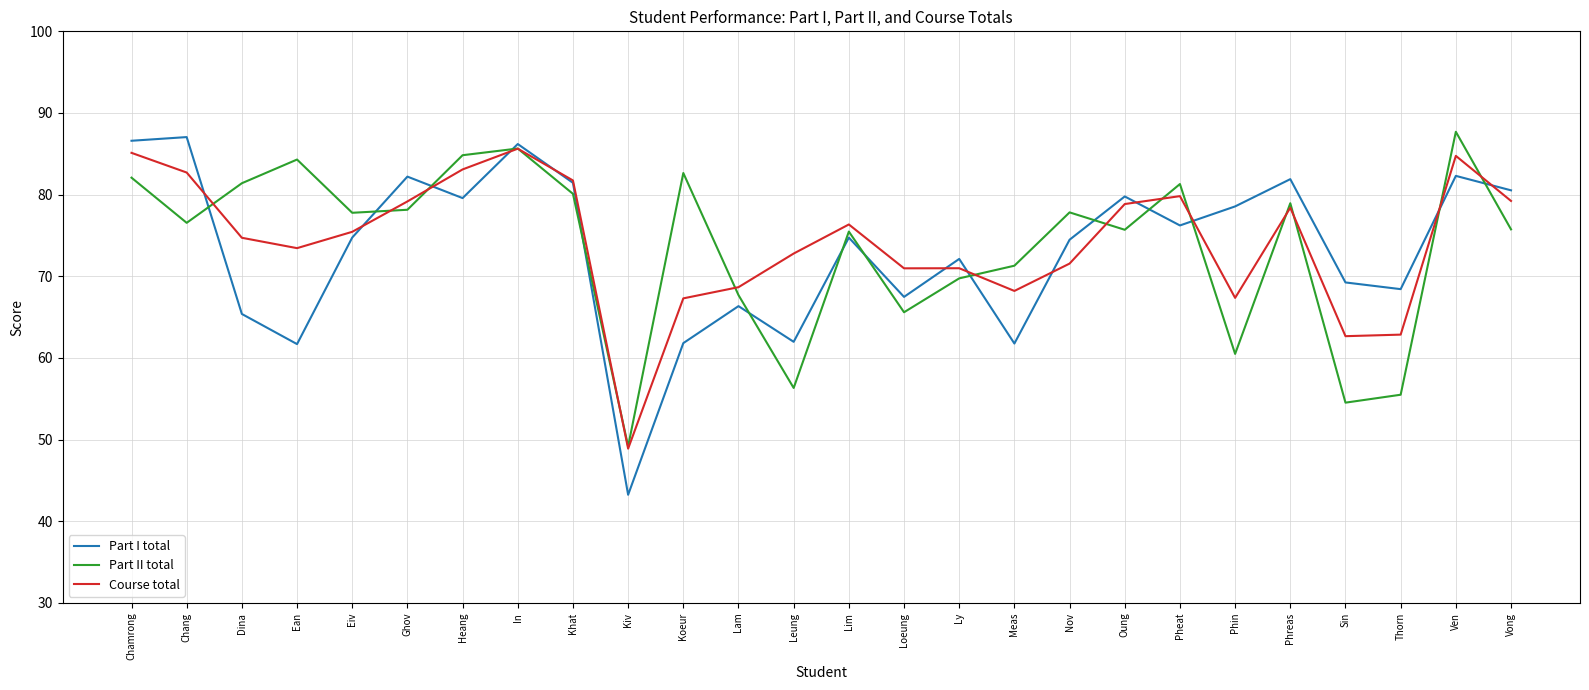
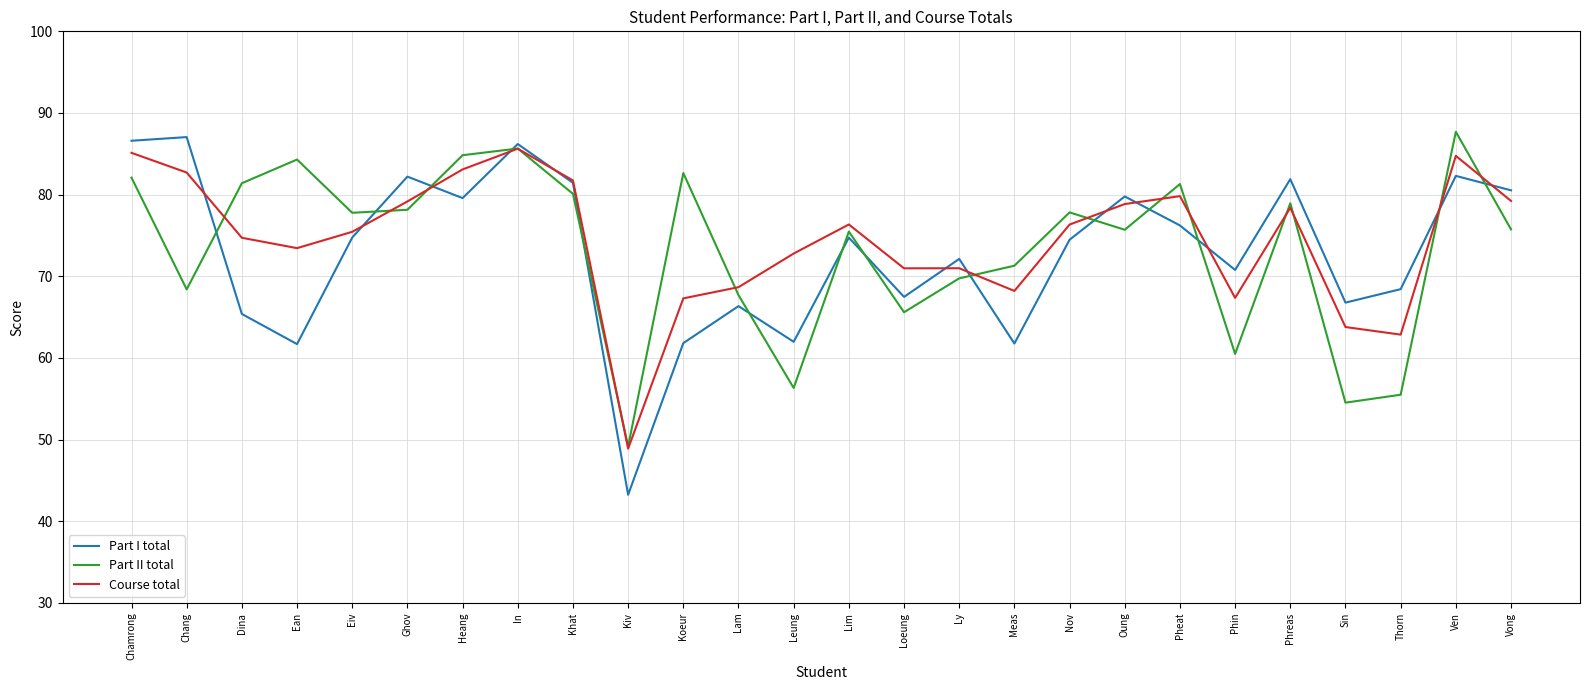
  {
    "Part I total": {
      "Chamrong": 87,
      "Chang": 87,
      "Dina": 65,
      "Ean": 62,
      "Eiv": 75,
      "Ghov": 82,
      "Heang": 80,
      "In": 86,
      "Kiv": 43,
      "Koeur": 62,
      "Lam": 66,
      "Leung": 62,
      "Lim": 75,
      "Loeung": 67,
      "Ly": 72,
      "Meas": 62,
      "Nov": 74,
      "Oung": 80,
      "Pheat": 76,
-     "Phin": 79,
+     "Phin": 71,
      "Phreas": 82,
-     "Sin": 69,
+     "Sin": 67,
      "Thorn": 68,
      "Ven": 82,
      "Vong": 81
    },
    "Part II total": {
      "Chamrong": 82,
-     "Chang": 77,
+     "Chang": 68,
      "Dina": 81,
      "Ean": 84,
      "Eiv": 78,
      "Ghov": 78,
      "Heang": 85,
      "Khat": 80,
      "Koeur": 83,
      "Lam": 68,
      "Leung": 56,
      "Lim": 75,
      "Loeung": 66,
      "Ly": 70,
      "Meas": 71,
      "Nov": 78,
      "Oung": 76,
      "Pheat": 81,
      "Phin": 61,
      "Phreas": 79,
      "Sin": 55,
      "Thorn": 56,
      "Ven": 88,
      "Vong": 76
    },
    "Course total": {
      "Chamrong": 85,
      "Chang": 83,
      "Dina": 75,
      "Ean": 73,
      "Eiv": 75,
      "Ghov": 79,
      "Heang": 83,
      "Koeur": 67,
      "Lam": 69,
      "Leung": 73,
      "Lim": 76,
      "Loeung": 71,
      "Ly": 71,
      "Meas": 68,
-     "Nov": 72,
+     "Nov": 76,
      "Oung": 79,
      "Pheat": 80,
      "Phin": 67,
      "Phreas": 78,
-     "Sin": 63,
+     "Sin": 64,
      "Thorn": 63,
      "Ven": 85,
      "Vong": 79
    }
  }
